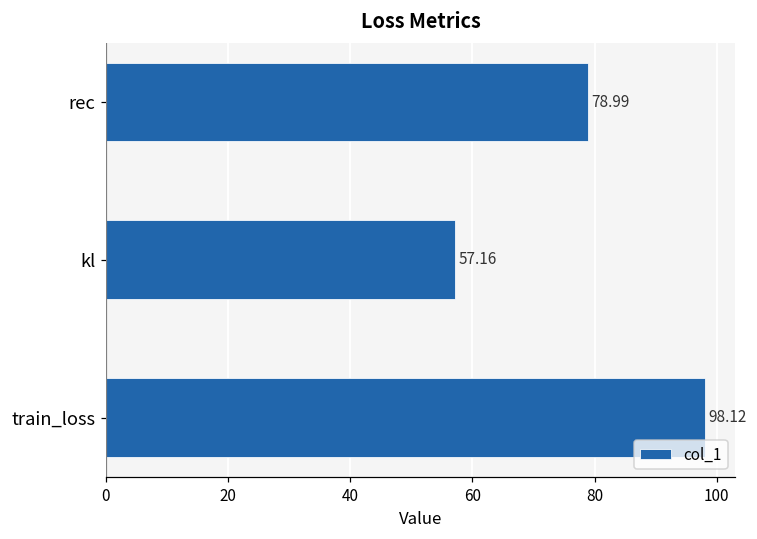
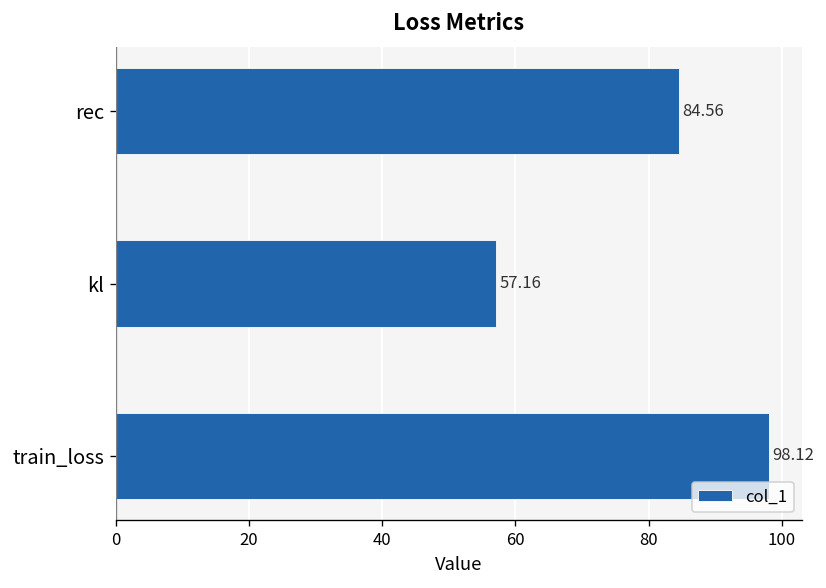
  {
-   "rec": 78.99,
+   "rec": 84.56,
    "kl": 57.16,
    "train_loss": 98.12
  }
